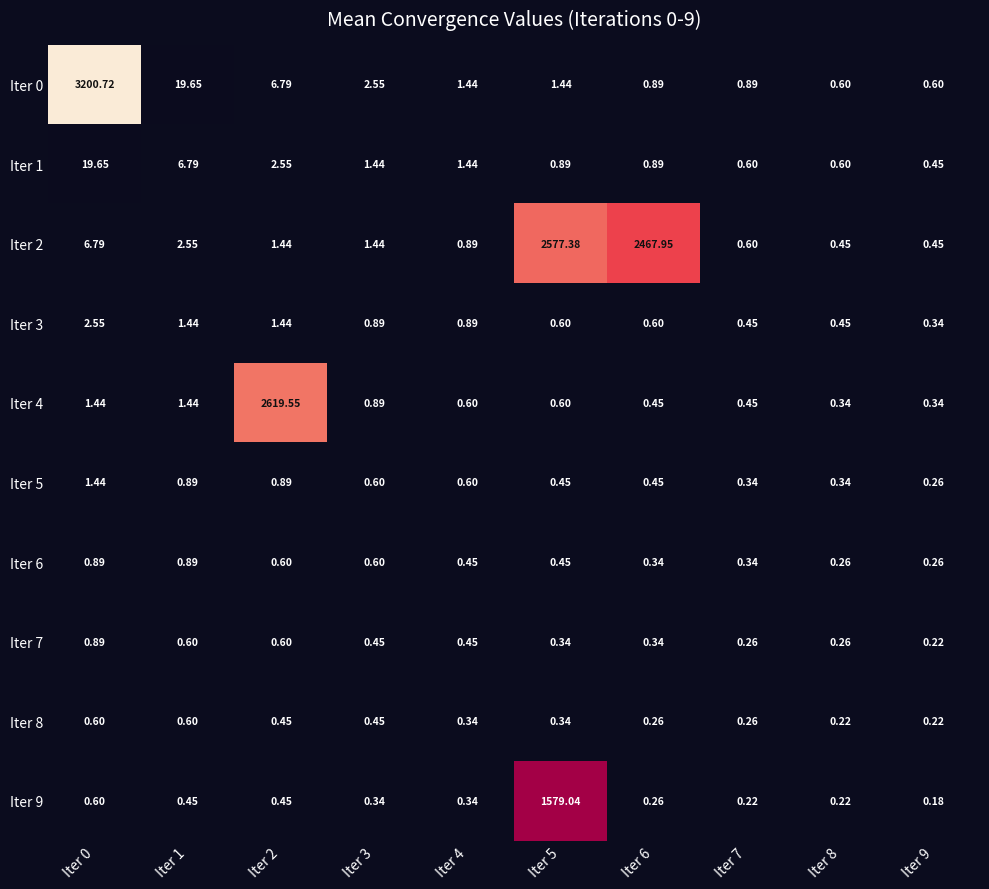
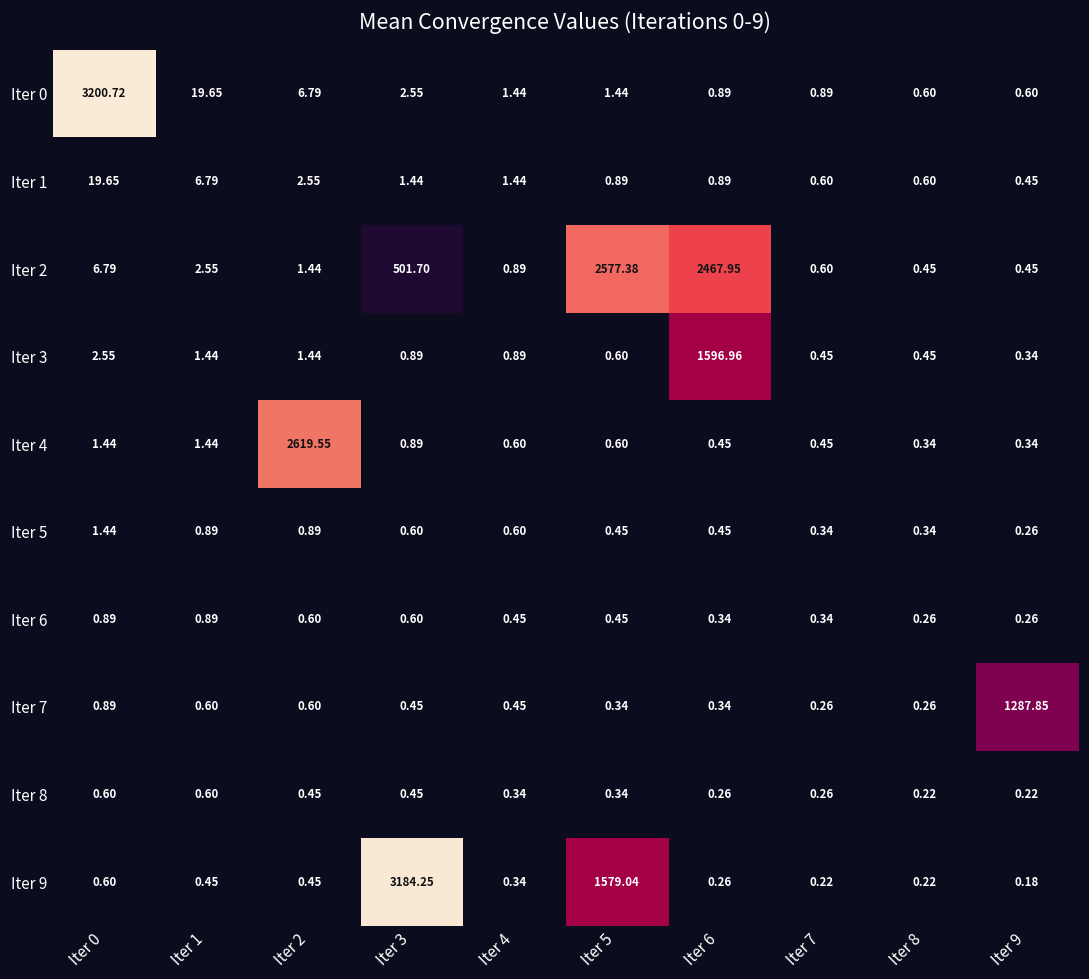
  {
    "Iter 0": {
      "Iter 0": 3200.72,
      "Iter 1": 19.65,
      "Iter 2": 6.79,
      "Iter 3": 2.55,
      "Iter 4": 1.44,
      "Iter 5": 1.44,
      "Iter 6": 0.89,
      "Iter 7": 0.89,
      "Iter 8": 0.60,
      "Iter 9": 0.60
    },
    "Iter 1": {
      "Iter 0": 19.65,
      "Iter 1": 6.79,
      "Iter 2": 2.55,
      "Iter 3": 1.44,
      "Iter 4": 1.44,
      "Iter 5": 0.89,
      "Iter 6": 0.89,
      "Iter 7": 0.60,
      "Iter 8": 0.60,
      "Iter 9": 0.45
    },
    "Iter 2": {
      "Iter 0": 6.79,
      "Iter 1": 2.55,
      "Iter 2": 1.44,
-     "Iter 3": 1.44,
+     "Iter 3": 501.70,
      "Iter 4": 0.89,
      "Iter 5": 2577.38,
      "Iter 6": 2467.95,
      "Iter 7": 0.60,
      "Iter 8": 0.45,
      "Iter 9": 0.45
    },
    "Iter 3": {
      "Iter 0": 2.55,
      "Iter 1": 1.44,
      "Iter 2": 1.44,
      "Iter 3": 0.89,
      "Iter 4": 0.89,
      "Iter 5": 0.60,
-     "Iter 6": 0.60,
+     "Iter 6": 1596.96,
      "Iter 7": 0.45,
      "Iter 8": 0.45,
      "Iter 9": 0.34
    },
    "Iter 4": {
      "Iter 0": 1.44,
      "Iter 1": 1.44,
      "Iter 2": 2619.55,
      "Iter 3": 0.89,
      "Iter 4": 0.60,
      "Iter 5": 0.60,
      "Iter 6": 0.45,
      "Iter 7": 0.45,
      "Iter 8": 0.34,
      "Iter 9": 0.34
    },
    "Iter 5": {
      "Iter 0": 1.44,
      "Iter 1": 0.89,
      "Iter 2": 0.89,
      "Iter 3": 0.60,
      "Iter 4": 0.60,
      "Iter 5": 0.45,
      "Iter 6": 0.45,
      "Iter 7": 0.34,
      "Iter 8": 0.34,
      "Iter 9": 0.26
    },
    "Iter 6": {
      "Iter 0": 0.89,
      "Iter 1": 0.89,
      "Iter 2": 0.60,
      "Iter 3": 0.60,
      "Iter 4": 0.45,
      "Iter 5": 0.45,
      "Iter 6": 0.34,
      "Iter 7": 0.34,
      "Iter 8": 0.26,
      "Iter 9": 0.26
    },
    "Iter 7": {
      "Iter 0": 0.89,
      "Iter 1": 0.60,
      "Iter 2": 0.60,
      "Iter 3": 0.45,
      "Iter 4": 0.45,
      "Iter 5": 0.34,
      "Iter 6": 0.34,
      "Iter 7": 0.26,
      "Iter 8": 0.26,
-     "Iter 9": 0.22
+     "Iter 9": 1287.85
    },
    "Iter 8": {
      "Iter 0": 0.60,
      "Iter 1": 0.60,
      "Iter 2": 0.45,
      "Iter 3": 0.45,
      "Iter 4": 0.34,
      "Iter 5": 0.34,
      "Iter 6": 0.26,
      "Iter 7": 0.26,
      "Iter 8": 0.22,
      "Iter 9": 0.22
    },
    "Iter 9": {
      "Iter 0": 0.60,
      "Iter 1": 0.45,
      "Iter 2": 0.45,
-     "Iter 3": 0.34,
+     "Iter 3": 3184.25,
      "Iter 4": 0.34,
      "Iter 5": 1579.04,
      "Iter 6": 0.26,
      "Iter 7": 0.22,
      "Iter 8": 0.22,
      "Iter 9": 0.18
    }
  }
